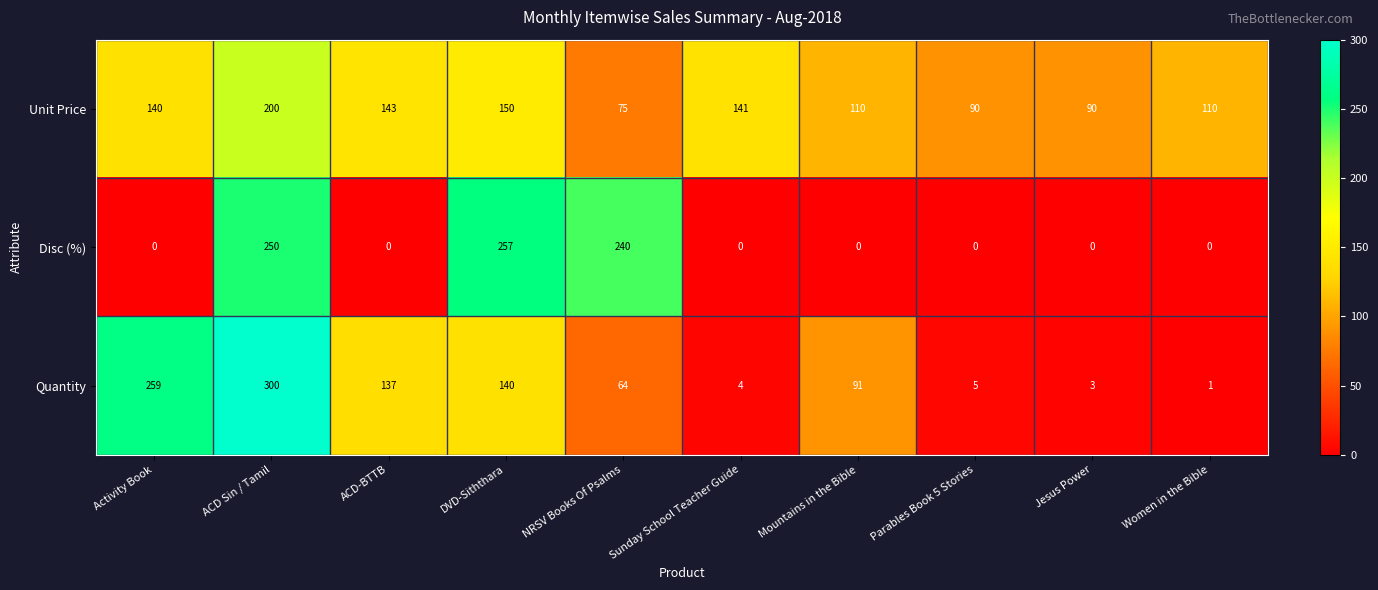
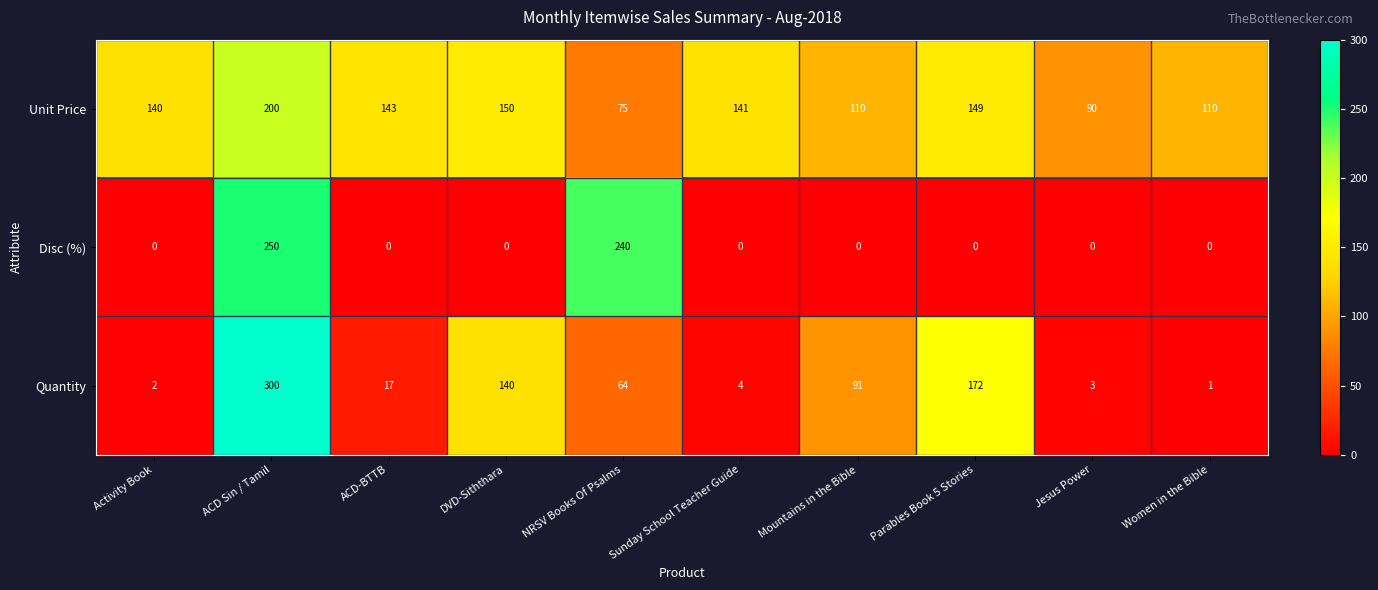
  {
    "Unit Price": {
      "Activity Book": 140,
      "ACD Sin / Tamil": 200,
      "ACD-BTTB": 143,
      "DVD-Siththara": 150,
      "NRSV Books Of Psalms": 75,
      "Sunday School Teacher Guide": 141,
      "Mountains in the Bible": 110,
-     "Parables Book 5 Stories": 90,
+     "Parables Book 5 Stories": 149,
      "Jesus Power": 90,
      "Women in the Bible": 110
    },
    "Disc (%)": {
      "Activity Book": 0,
      "ACD Sin / Tamil": 250,
      "ACD-BTTB": 0,
-     "DVD-Siththara": 257,
+     "DVD-Siththara": 0,
      "NRSV Books Of Psalms": 240,
      "Sunday School Teacher Guide": 0,
      "Mountains in the Bible": 0,
      "Parables Book 5 Stories": 0,
      "Jesus Power": 0,
      "Women in the Bible": 0
    },
    "Quantity": {
-     "Activity Book": 259,
+     "Activity Book": 2,
      "ACD Sin / Tamil": 300,
-     "ACD-BTTB": 137,
+     "ACD-BTTB": 17,
      "DVD-Siththara": 140,
      "NRSV Books Of Psalms": 64,
      "Sunday School Teacher Guide": 4,
      "Mountains in the Bible": 91,
-     "Parables Book 5 Stories": 5,
+     "Parables Book 5 Stories": 172,
      "Jesus Power": 3,
      "Women in the Bible": 1
    }
  }
